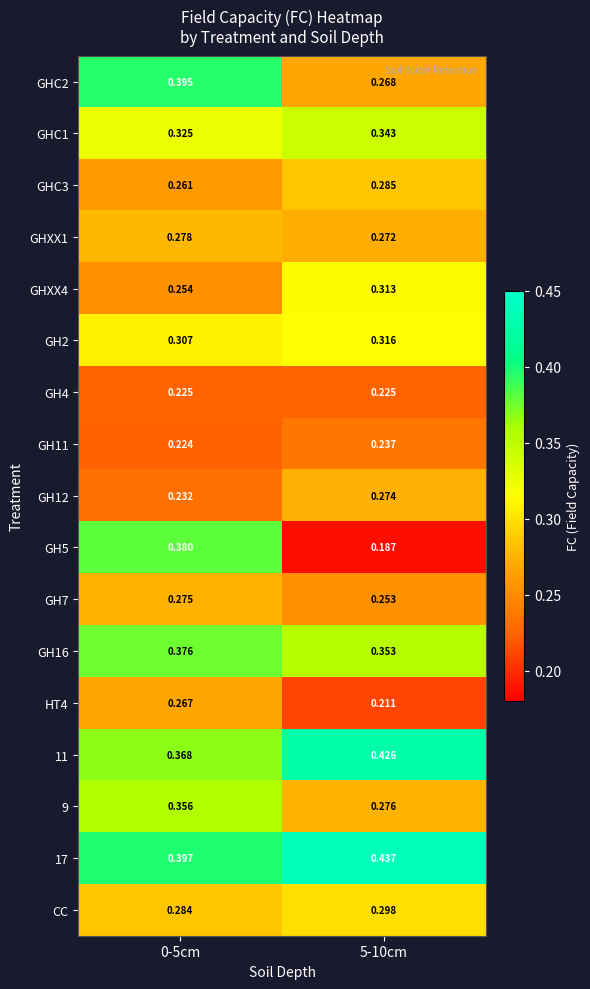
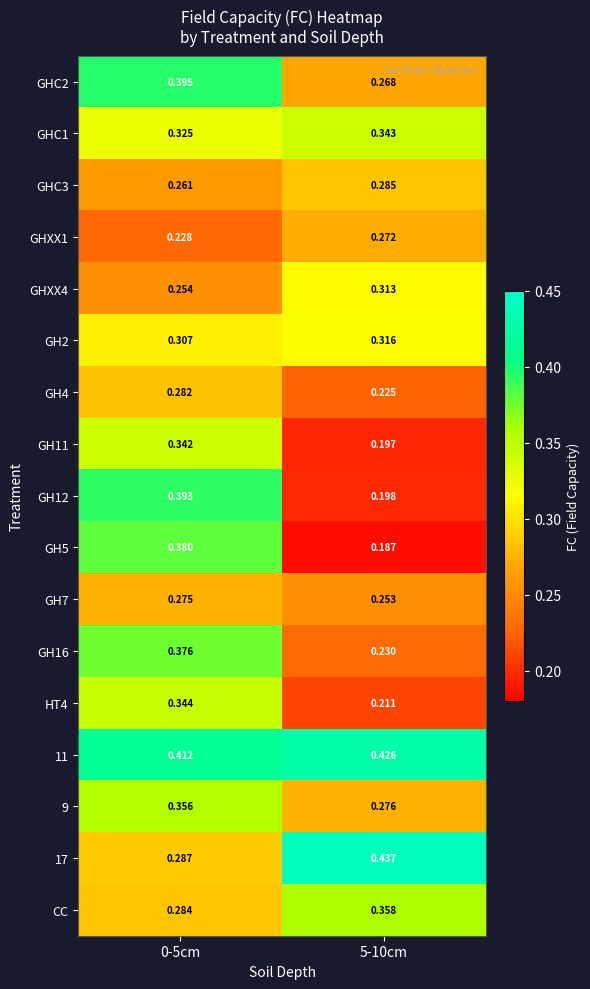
  {
    "GHC2": {
      "0-5cm": 0.395
    },
    "GHC1": {
      "0-5cm": 0.325,
      "5-10cm": 0.343
    },
    "GHC3": {
      "0-5cm": 0.261,
      "5-10cm": 0.285
    },
    "GHXX1": {
-     "0-5cm": 0.278,
+     "0-5cm": 0.228,
      "5-10cm": 0.272
    },
    "GHXX4": {
      "0-5cm": 0.254,
      "5-10cm": 0.313
    },
    "GH2": {
      "0-5cm": 0.307,
      "5-10cm": 0.316
    },
    "GH4": {
-     "0-5cm": 0.225,
+     "0-5cm": 0.282,
      "5-10cm": 0.225
    },
    "GH11": {
-     "0-5cm": 0.224,
-     "5-10cm": 0.237
+     "0-5cm": 0.342,
+     "5-10cm": 0.197
    },
    "GH12": {
-     "0-5cm": 0.232,
-     "5-10cm": 0.274
+     "0-5cm": 0.393,
+     "5-10cm": 0.198
    },
    "GH5": {
      "0-5cm": 0.380,
      "5-10cm": 0.187
    },
    "GH7": {
      "0-5cm": 0.275,
      "5-10cm": 0.253
    },
    "GH16": {
      "0-5cm": 0.376,
-     "5-10cm": 0.353
+     "5-10cm": 0.230
    },
    "HT4": {
-     "0-5cm": 0.267,
+     "0-5cm": 0.344,
      "5-10cm": 0.211
    },
    "11": {
-     "0-5cm": 0.368,
+     "0-5cm": 0.412,
      "5-10cm": 0.426
    },
    "9": {
      "0-5cm": 0.356,
      "5-10cm": 0.276
    },
    "17": {
-     "0-5cm": 0.397,
+     "0-5cm": 0.287,
      "5-10cm": 0.437
    },
    "CC": {
      "0-5cm": 0.284,
-     "5-10cm": 0.298
+     "5-10cm": 0.358
    }
  }
